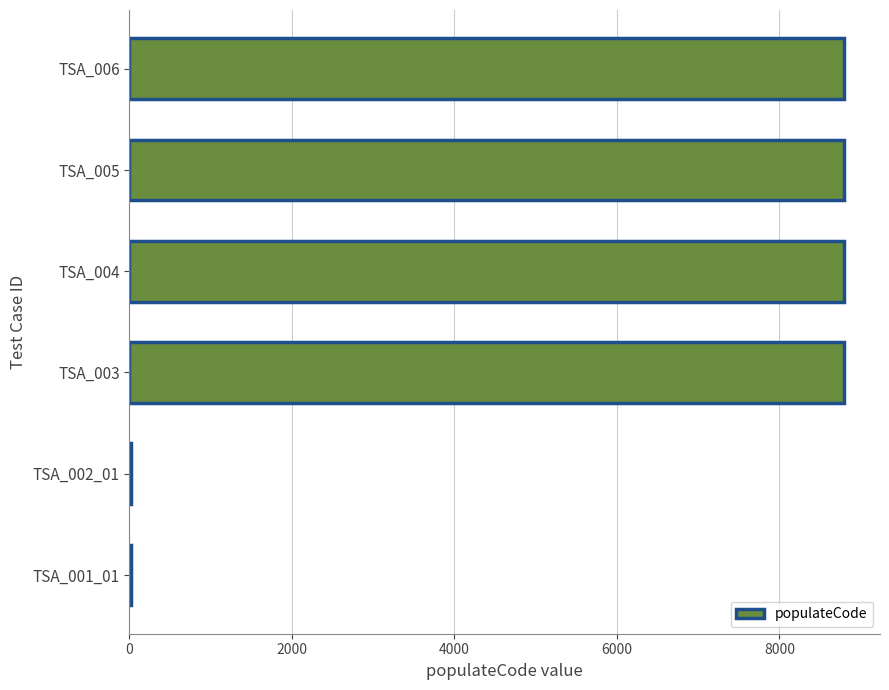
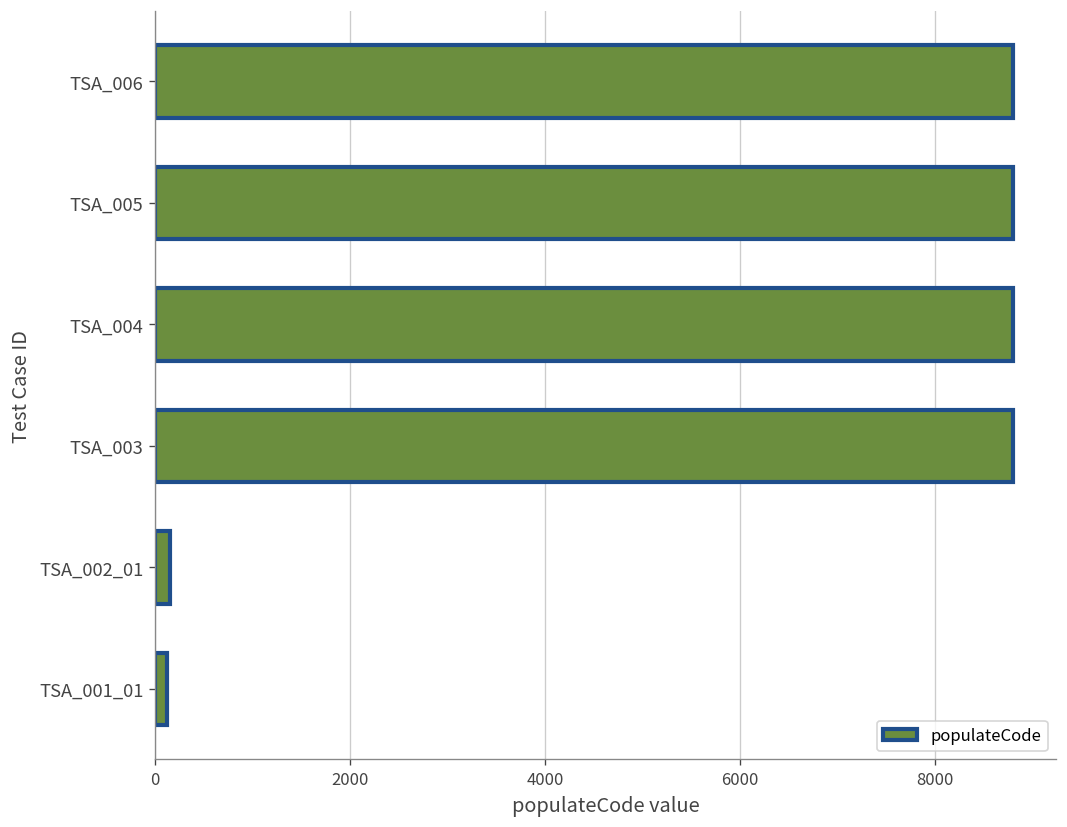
  {
    "TSA_006": 8800,
    "TSA_005": 8800,
    "TSA_004": 8800,
    "TSA_003": 8800,
-   "TSA_002_01": 0,
-   "TSA_001_01": 0
+   "TSA_002_01": 200,
+   "TSA_001_01": 100
  }
